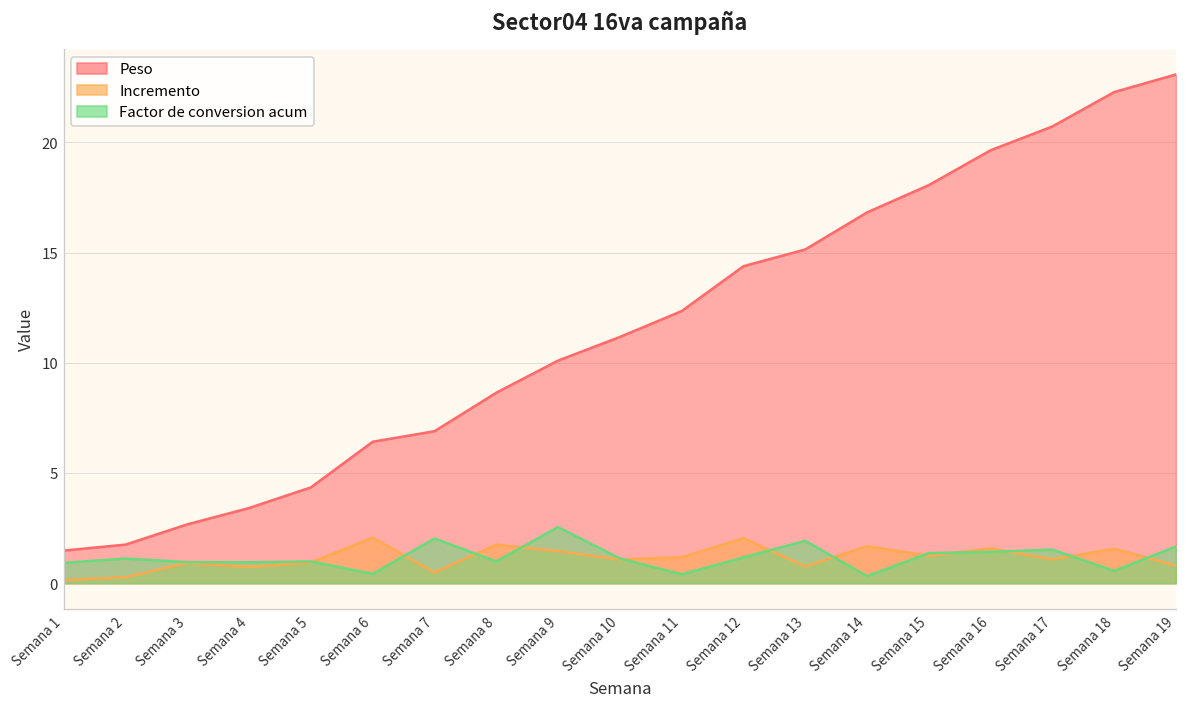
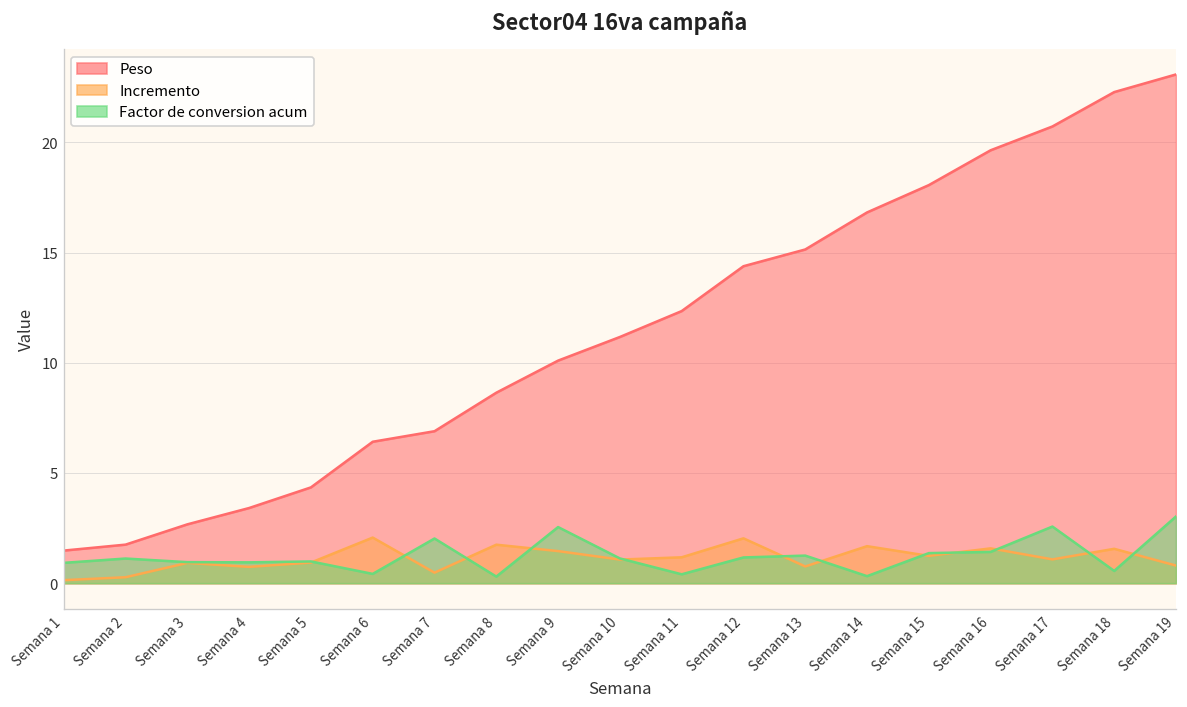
  {
    "Factor de conversion acum": {
      "Semana 1": 0.9,
      "Semana 2": 1.1,
      "Semana 4": 0.9,
      "Semana 6": 0.4,
      "Semana 7": 2.0,
-     "Semana 8": 1.0,
+     "Semana 8": 0.3,
      "Semana 9": 2.5,
      "Semana 11": 0.4,
      "Semana 12": 1.2,
-     "Semana 13": 1.9,
+     "Semana 13": 1.3,
      "Semana 14": 0.3,
      "Semana 16": 1.4,
-     "Semana 17": 1.5,
+     "Semana 17": 2.6,
      "Semana 18": 0.6,
-     "Semana 19": 1.7
+     "Semana 19": 3.0
    }
  }
